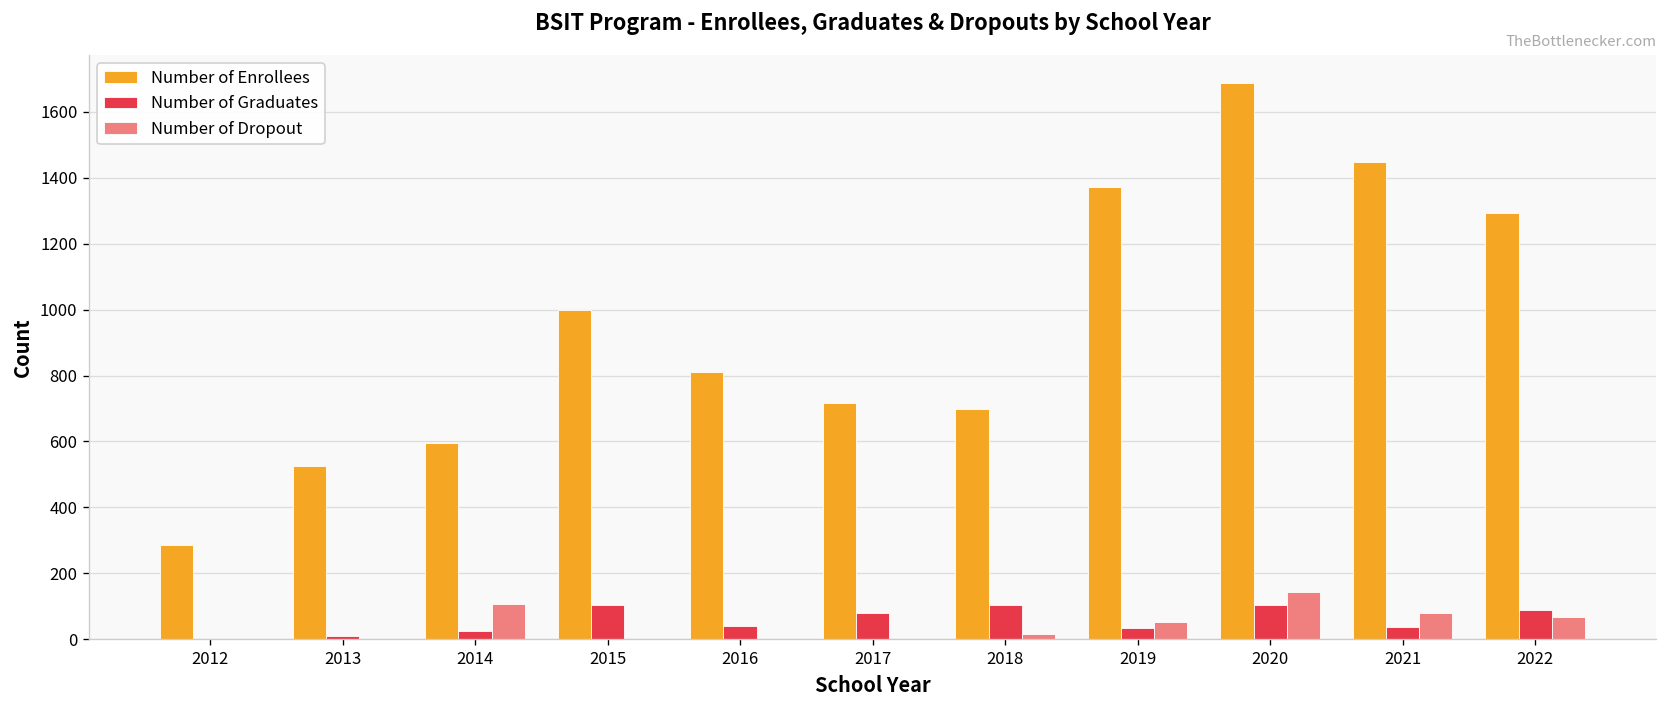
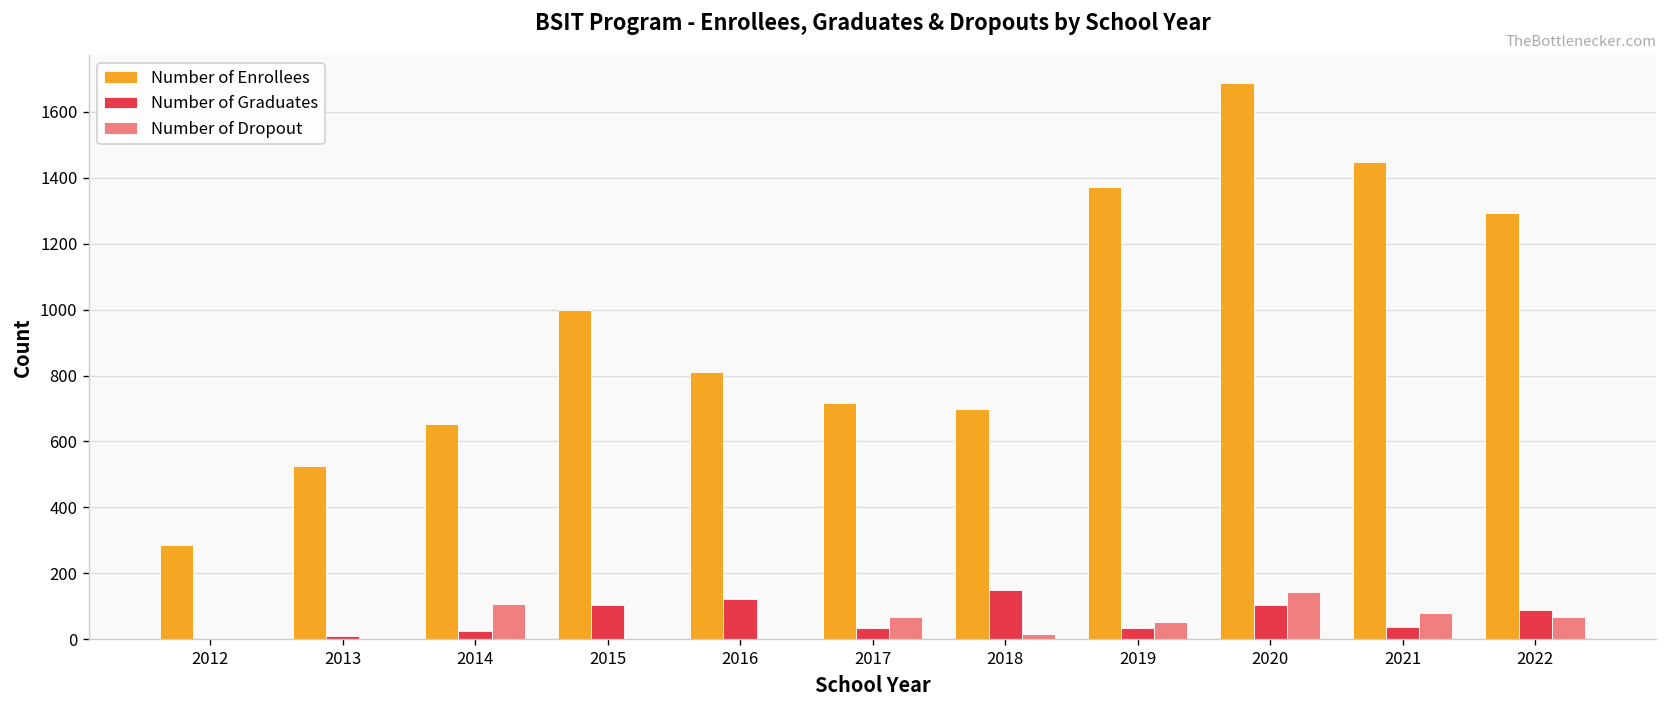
  {
    "Number of Enrollees": {
      "2012": 290,
      "2013": 530,
-     "2014": 600,
+     "2014": 650,
      "2015": 1000,
      "2016": 810,
      "2017": 720,
      "2018": 700,
      "2019": 1370,
      "2020": 1690,
      "2021": 1450,
      "2022": 1290
    },
    "Number of Graduates": {
      "2012": 0,
      "2013": 10,
      "2014": 30,
      "2015": 100,
-     "2016": 40,
-     "2017": 80,
-     "2018": 100,
+     "2016": 120,
+     "2017": 40,
+     "2018": 150,
      "2019": 30,
      "2020": 100,
      "2021": 40,
      "2022": 90
    },
    "Number of Dropout": {
      "2012": 0,
      "2013": 0,
      "2014": 110,
      "2015": 0,
      "2016": 0,
-     "2017": 0,
+     "2017": 70,
      "2018": 20,
      "2019": 50,
      "2020": 140,
      "2021": 80,
      "2022": 70
    }
  }
